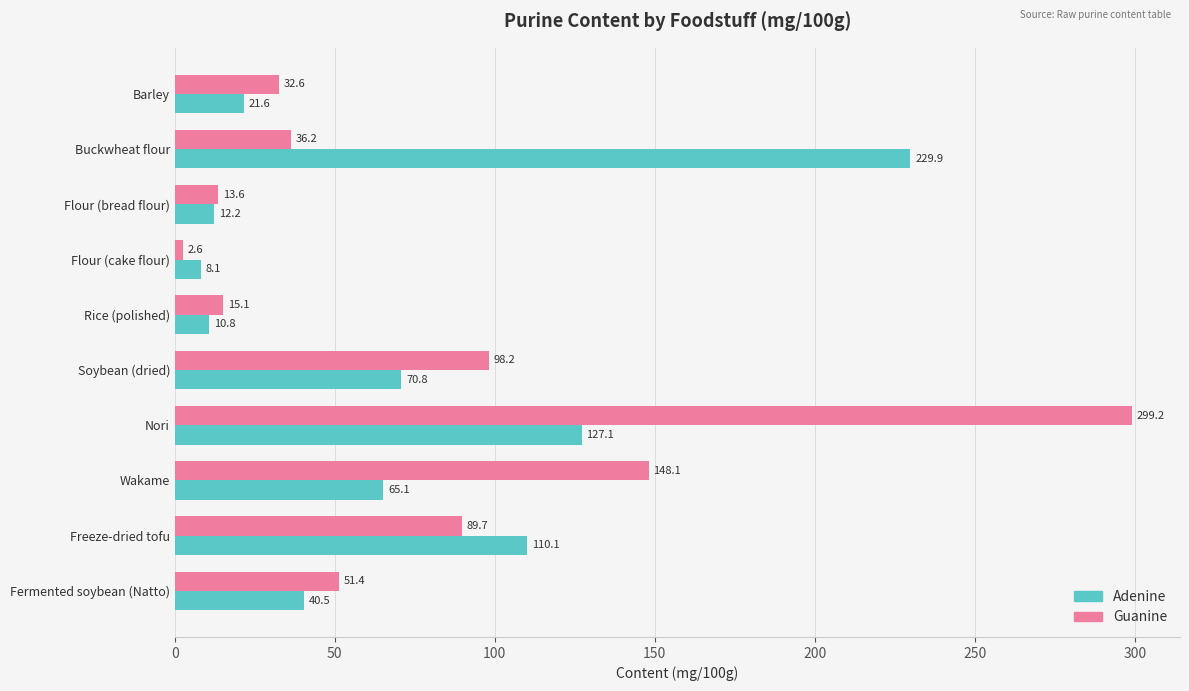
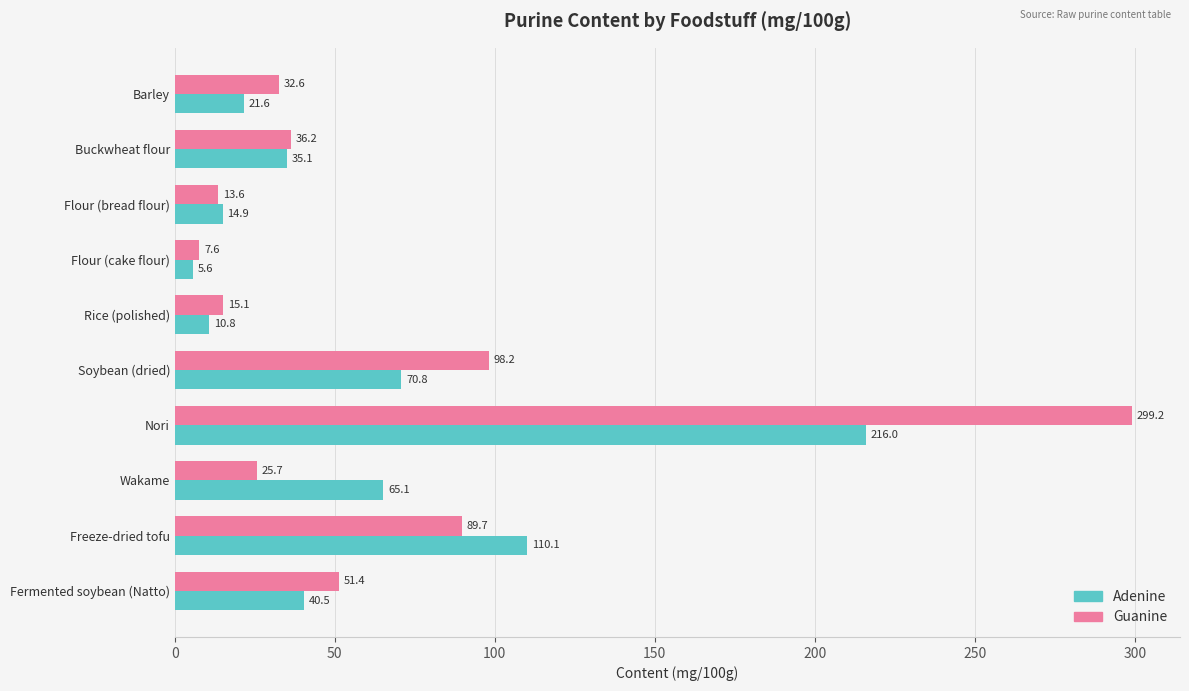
  {
    "Adenine": {
      "Barley": 21.6,
-     "Buckwheat flour": 229.9,
-     "Flour (bread flour)": 12.2,
-     "Flour (cake flour)": 8.1,
+     "Buckwheat flour": 35.1,
+     "Flour (bread flour)": 14.9,
+     "Flour (cake flour)": 5.6,
      "Rice (polished)": 10.8,
      "Soybean (dried)": 70.8,
-     "Nori": 127.1,
+     "Nori": 216.0,
      "Wakame": 65.1,
      "Freeze-dried tofu": 110.1,
      "Fermented soybean (Natto)": 40.5
    },
    "Guanine": {
      "Barley": 32.6,
      "Buckwheat flour": 36.2,
      "Flour (bread flour)": 13.6,
-     "Flour (cake flour)": 2.6,
+     "Flour (cake flour)": 7.6,
      "Rice (polished)": 15.1,
      "Soybean (dried)": 98.2,
      "Nori": 299.2,
-     "Wakame": 148.1,
+     "Wakame": 25.7,
      "Freeze-dried tofu": 89.7,
      "Fermented soybean (Natto)": 51.4
    }
  }
